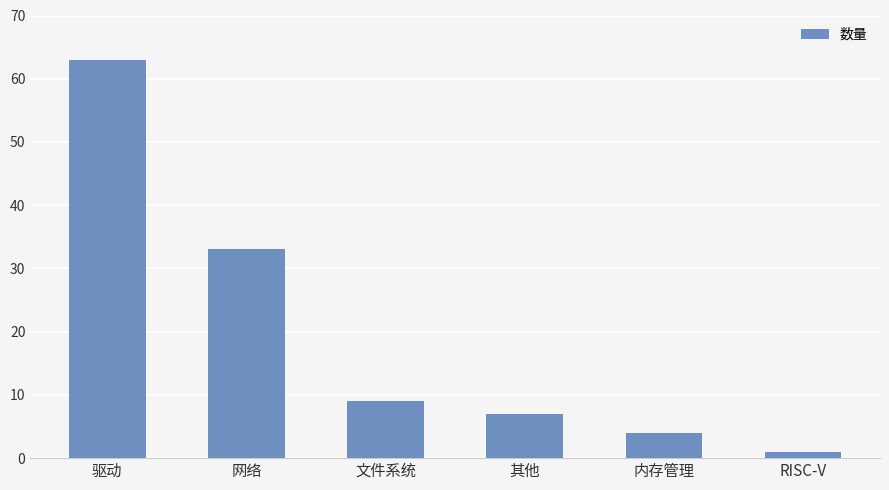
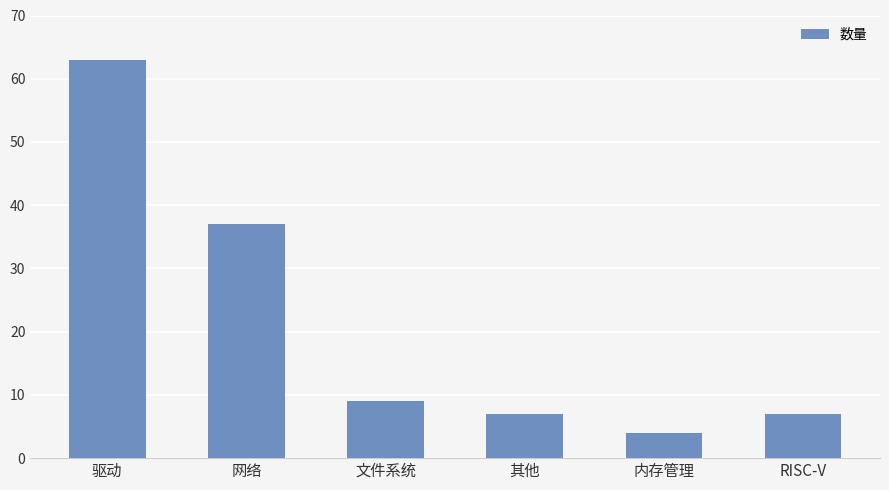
  {
    "驱动": 63,
-   "网络": 33,
+   "网络": 37,
    "文件系统": 9,
    "其他": 7,
    "内存管理": 4,
-   "RISC-V": 1
+   "RISC-V": 7
  }
